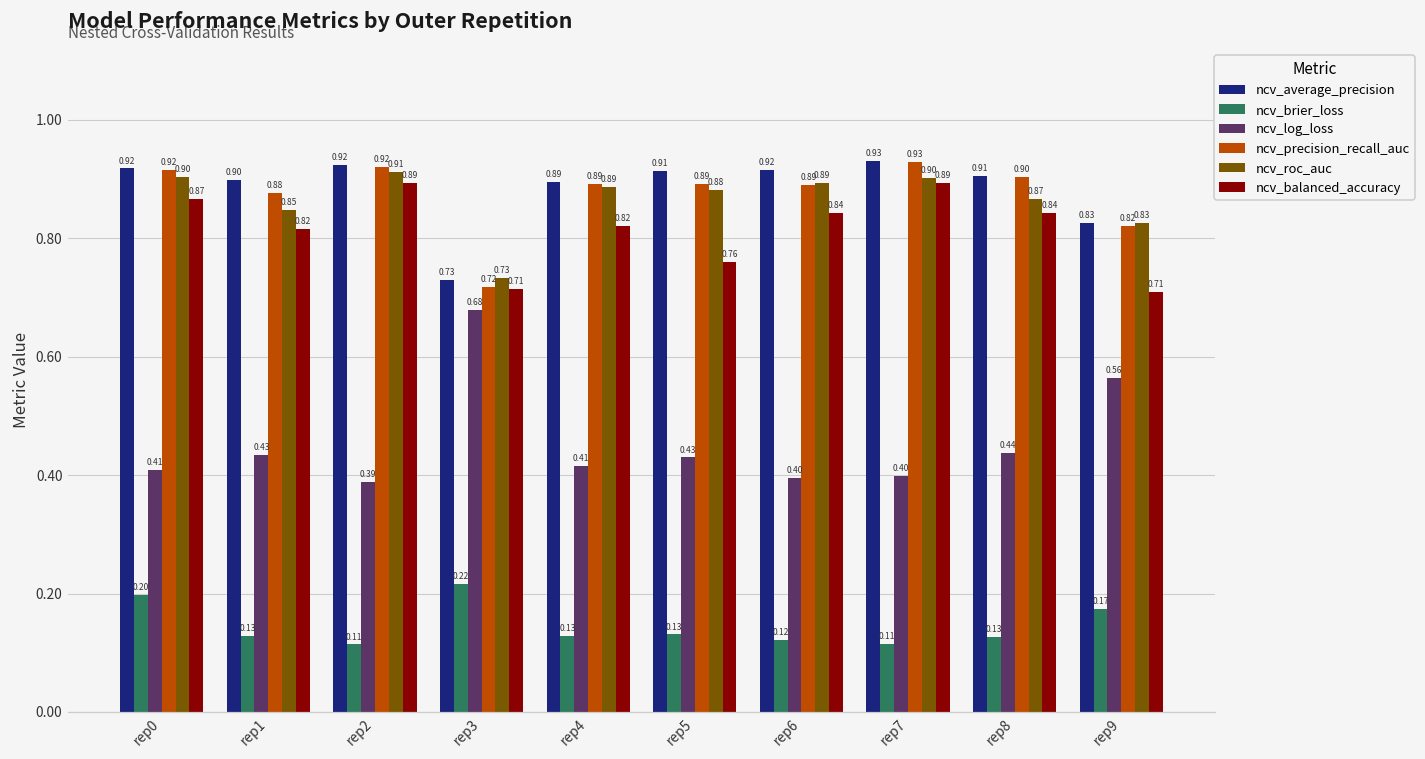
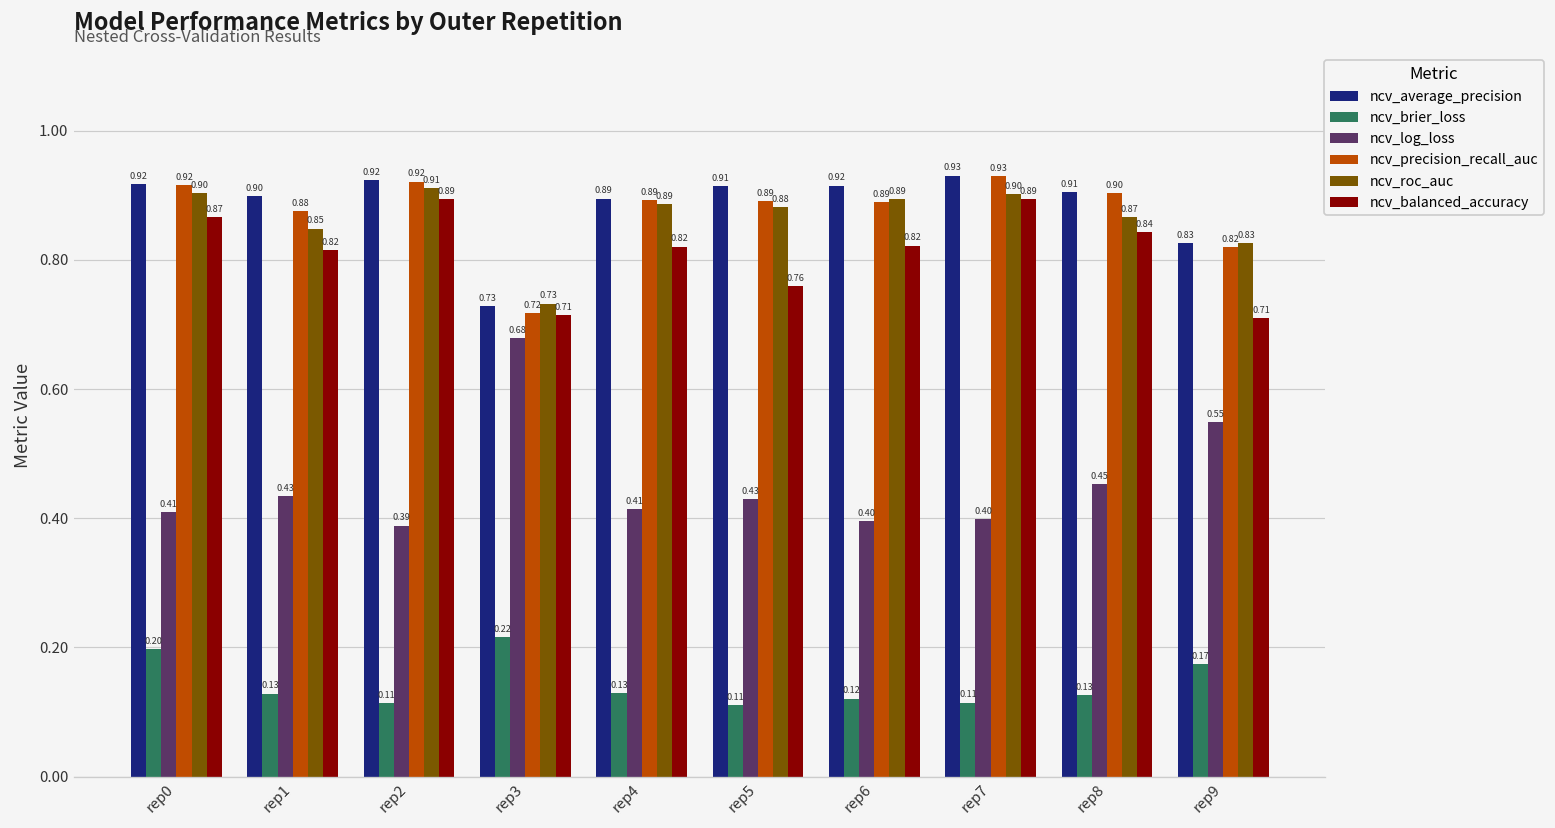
  {
    "ncv_average_precision": {
      "rep0": 0.92,
      "rep1": 0.90,
      "rep2": 0.92,
      "rep3": 0.73,
      "rep4": 0.89,
      "rep5": 0.91,
      "rep6": 0.92,
      "rep7": 0.93,
      "rep8": 0.91,
      "rep9": 0.83
    },
    "ncv_brier_loss": {
      "rep0": 0.20,
      "rep1": 0.13,
      "rep2": 0.11,
      "rep3": 0.22,
      "rep4": 0.13,
-     "rep5": 0.13,
+     "rep5": 0.11,
      "rep6": 0.12,
      "rep7": 0.11,
      "rep8": 0.13,
      "rep9": 0.17
    },
    "ncv_log_loss": {
      "rep0": 0.41,
      "rep1": 0.43,
      "rep2": 0.39,
      "rep3": 0.68,
      "rep4": 0.41,
      "rep5": 0.43,
      "rep6": 0.40,
      "rep7": 0.40,
-     "rep8": 0.44,
-     "rep9": 0.56
+     "rep8": 0.45,
+     "rep9": 0.55
    },
    "ncv_precision_recall_auc": {
      "rep0": 0.92,
      "rep1": 0.88,
      "rep2": 0.92,
      "rep3": 0.72,
      "rep4": 0.89,
      "rep5": 0.89,
      "rep6": 0.89,
      "rep7": 0.93,
      "rep8": 0.90,
      "rep9": 0.82
    },
    "ncv_roc_auc": {
      "rep0": 0.90,
      "rep1": 0.85,
      "rep2": 0.91,
      "rep3": 0.73,
      "rep4": 0.89,
      "rep5": 0.88,
      "rep6": 0.89,
      "rep7": 0.90,
      "rep8": 0.87,
      "rep9": 0.83
    },
    "ncv_balanced_accuracy": {
      "rep0": 0.87,
      "rep1": 0.82,
      "rep2": 0.89,
      "rep3": 0.71,
      "rep4": 0.82,
      "rep5": 0.76,
-     "rep6": 0.84,
+     "rep6": 0.82,
      "rep7": 0.89,
      "rep8": 0.84,
      "rep9": 0.71
    }
  }
